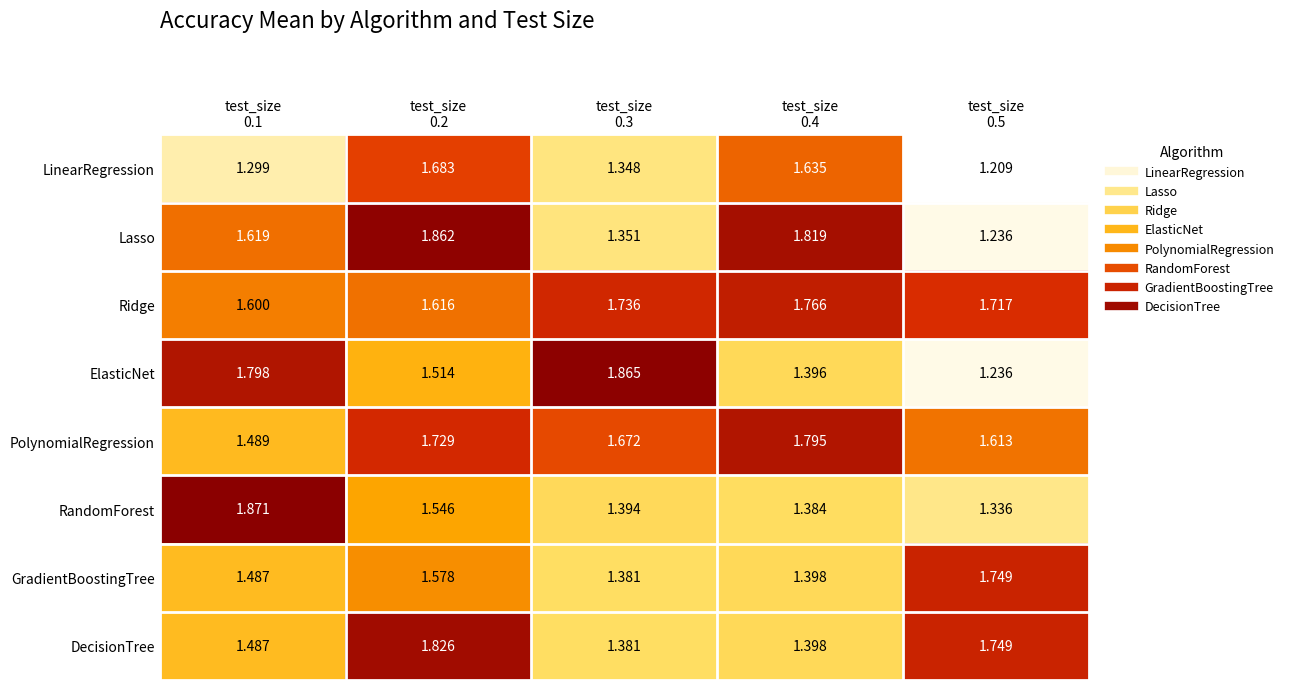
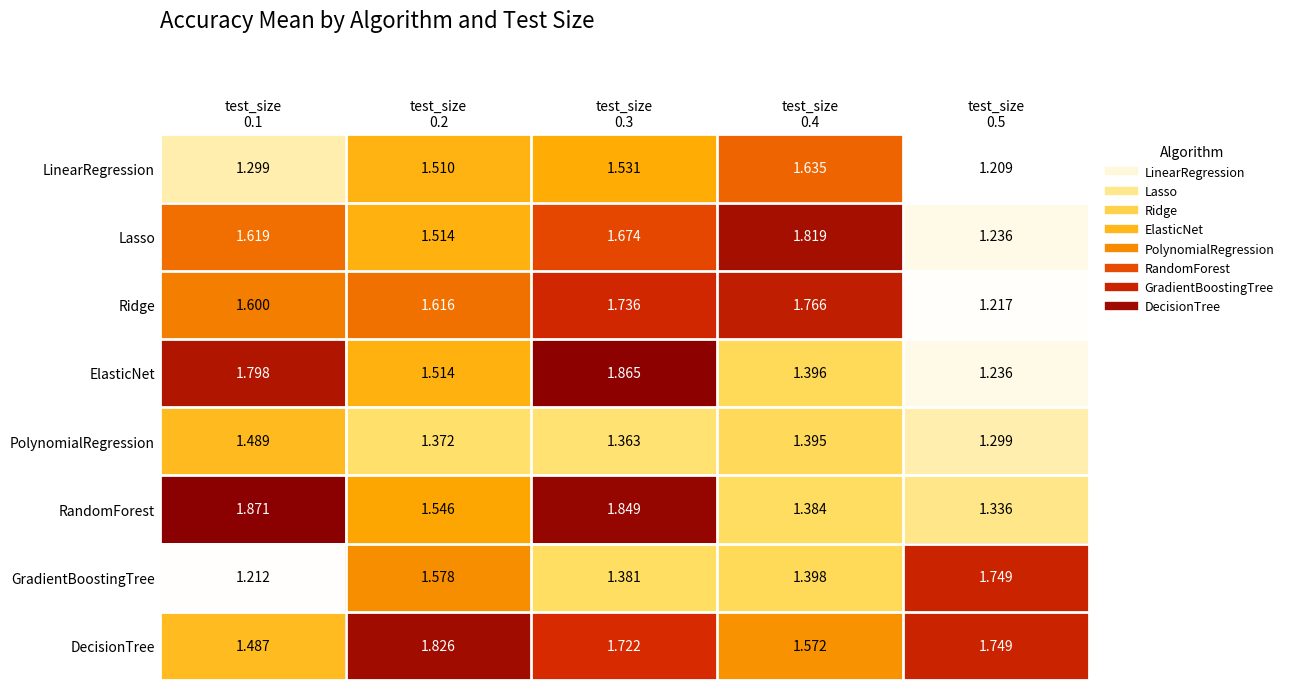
  {
    "LinearRegression": {
      "test_size 0.1": 1.299,
-     "test_size 0.2": 1.683,
-     "test_size 0.3": 1.348,
+     "test_size 0.2": 1.510,
+     "test_size 0.3": 1.531,
      "test_size 0.4": 1.635,
      "test_size 0.5": 1.209
    },
    "Lasso": {
      "test_size 0.1": 1.619,
-     "test_size 0.2": 1.862,
-     "test_size 0.3": 1.351,
+     "test_size 0.2": 1.514,
+     "test_size 0.3": 1.674,
      "test_size 0.4": 1.819,
      "test_size 0.5": 1.236
    },
    "Ridge": {
      "test_size 0.1": 1.600,
      "test_size 0.2": 1.616,
      "test_size 0.3": 1.736,
      "test_size 0.4": 1.766,
-     "test_size 0.5": 1.717
+     "test_size 0.5": 1.217
    },
    "ElasticNet": {
      "test_size 0.1": 1.798,
      "test_size 0.2": 1.514,
      "test_size 0.3": 1.865,
      "test_size 0.4": 1.396,
      "test_size 0.5": 1.236
    },
    "PolynomialRegression": {
      "test_size 0.1": 1.489,
-     "test_size 0.2": 1.729,
-     "test_size 0.3": 1.672,
-     "test_size 0.4": 1.795,
-     "test_size 0.5": 1.613
+     "test_size 0.2": 1.372,
+     "test_size 0.3": 1.363,
+     "test_size 0.4": 1.395,
+     "test_size 0.5": 1.299
    },
    "RandomForest": {
      "test_size 0.1": 1.871,
      "test_size 0.2": 1.546,
-     "test_size 0.3": 1.394,
+     "test_size 0.3": 1.849,
      "test_size 0.4": 1.384,
      "test_size 0.5": 1.336
    },
    "GradientBoostingTree": {
-     "test_size 0.1": 1.487,
+     "test_size 0.1": 1.212,
      "test_size 0.2": 1.578,
      "test_size 0.3": 1.381,
      "test_size 0.4": 1.398,
      "test_size 0.5": 1.749
    },
    "DecisionTree": {
      "test_size 0.1": 1.487,
      "test_size 0.2": 1.826,
-     "test_size 0.3": 1.381,
-     "test_size 0.4": 1.398,
+     "test_size 0.3": 1.722,
+     "test_size 0.4": 1.572,
      "test_size 0.5": 1.749
    }
  }
